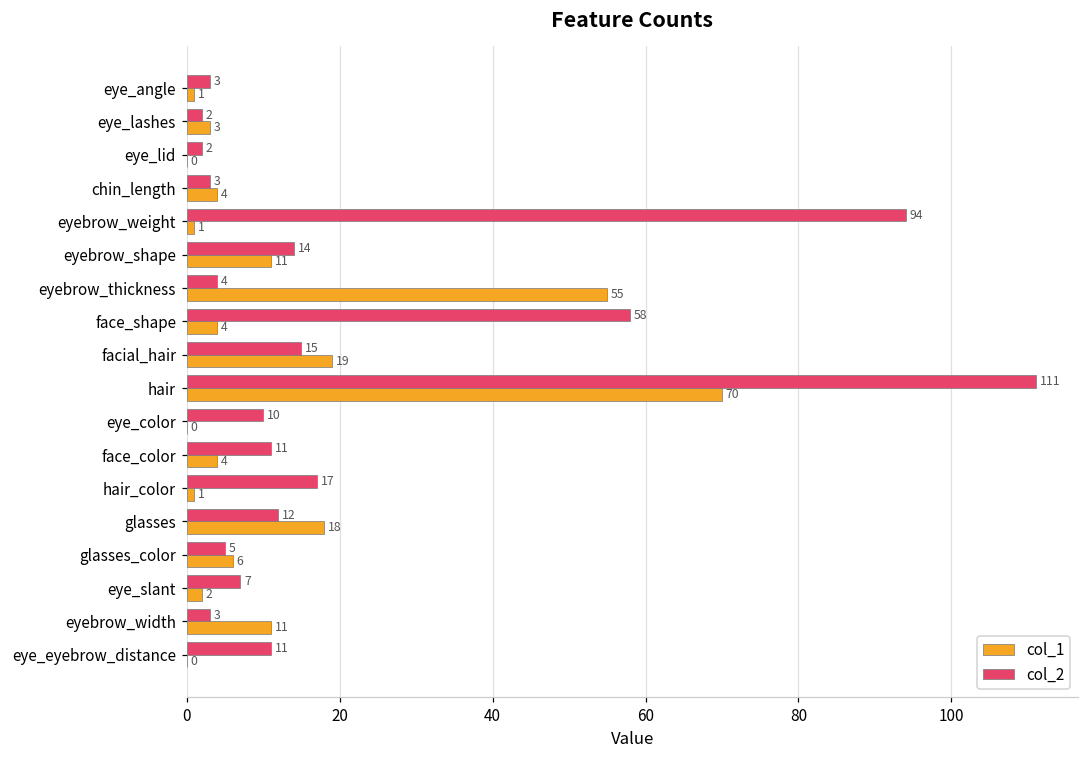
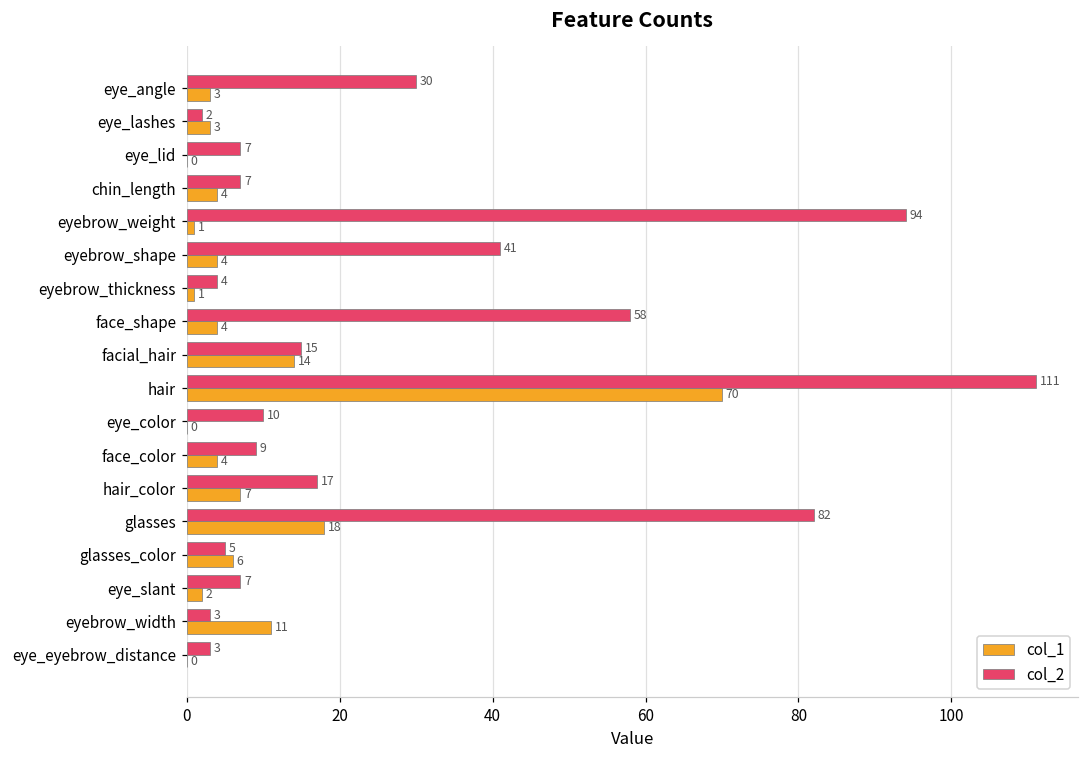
  {
    "col_1": {
-     "eye_angle": 1,
+     "eye_angle": 3,
      "eye_lashes": 3,
      "eye_lid": 0,
      "chin_length": 4,
      "eyebrow_weight": 1,
-     "eyebrow_shape": 11,
-     "eyebrow_thickness": 55,
+     "eyebrow_shape": 4,
+     "eyebrow_thickness": 1,
      "face_shape": 4,
-     "facial_hair": 19,
+     "facial_hair": 14,
      "hair": 70,
      "eye_color": 0,
      "face_color": 4,
-     "hair_color": 1,
+     "hair_color": 7,
      "glasses": 18,
      "glasses_color": 6,
      "eye_slant": 2,
      "eyebrow_width": 11,
      "eye_eyebrow_distance": 0
    },
    "col_2": {
-     "eye_angle": 3,
+     "eye_angle": 30,
      "eye_lashes": 2,
-     "eye_lid": 2,
-     "chin_length": 3,
+     "eye_lid": 7,
+     "chin_length": 7,
      "eyebrow_weight": 94,
-     "eyebrow_shape": 14,
+     "eyebrow_shape": 41,
      "eyebrow_thickness": 4,
      "face_shape": 58,
      "facial_hair": 15,
      "hair": 111,
      "eye_color": 10,
-     "face_color": 11,
+     "face_color": 9,
      "hair_color": 17,
-     "glasses": 12,
+     "glasses": 82,
      "glasses_color": 5,
      "eye_slant": 7,
      "eyebrow_width": 3,
-     "eye_eyebrow_distance": 11
+     "eye_eyebrow_distance": 3
    }
  }
